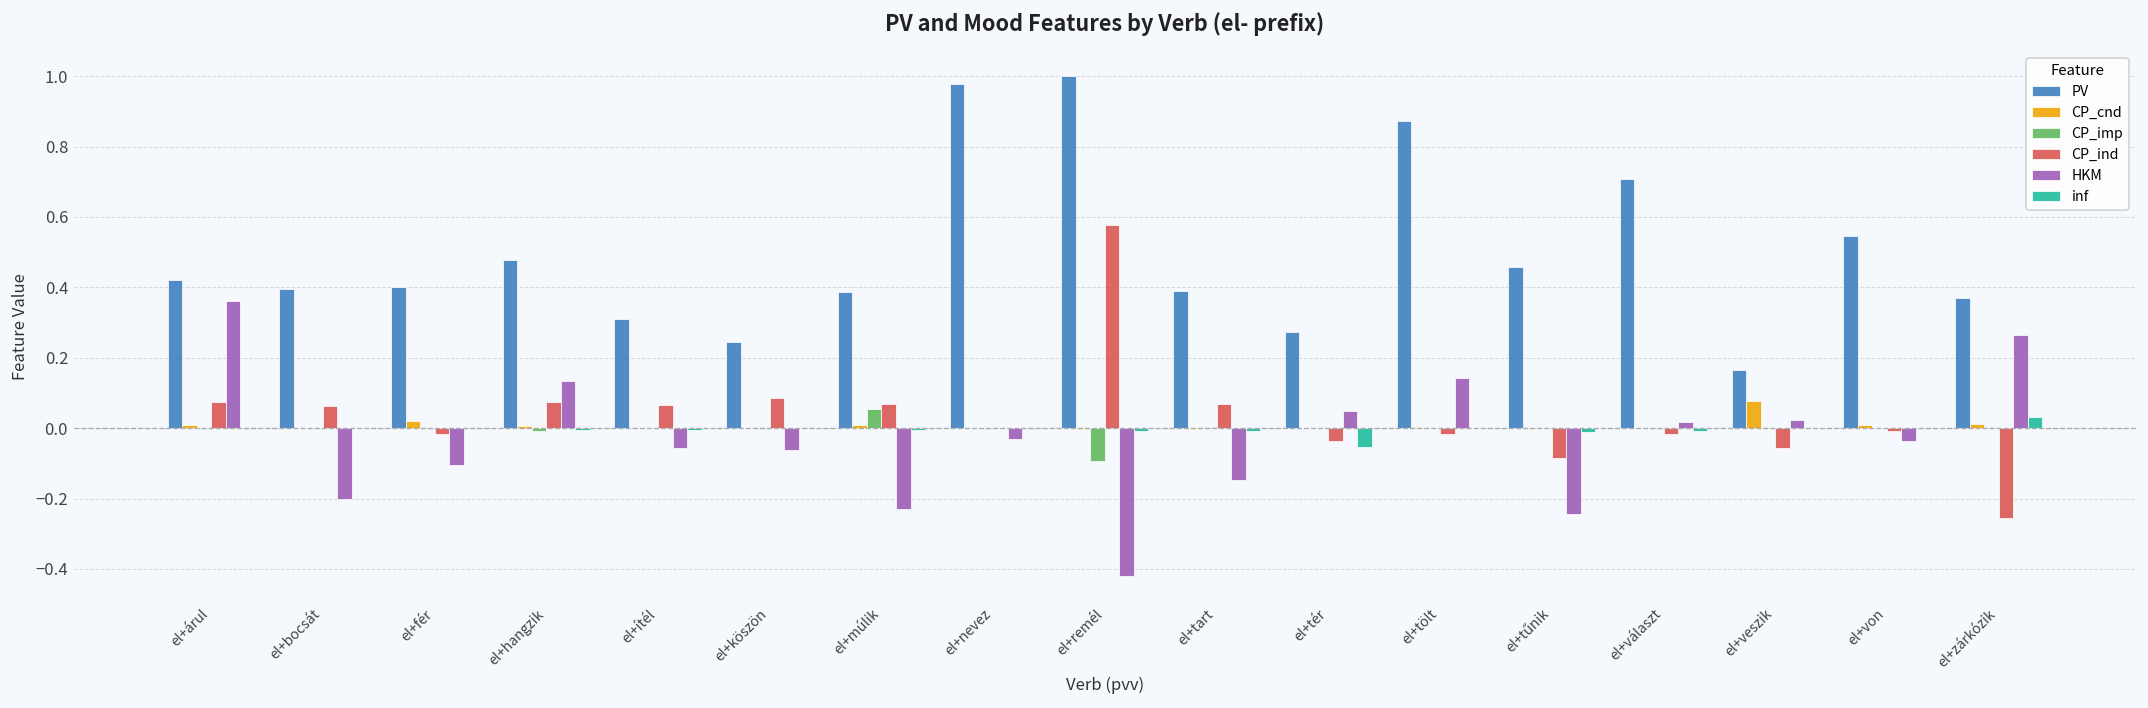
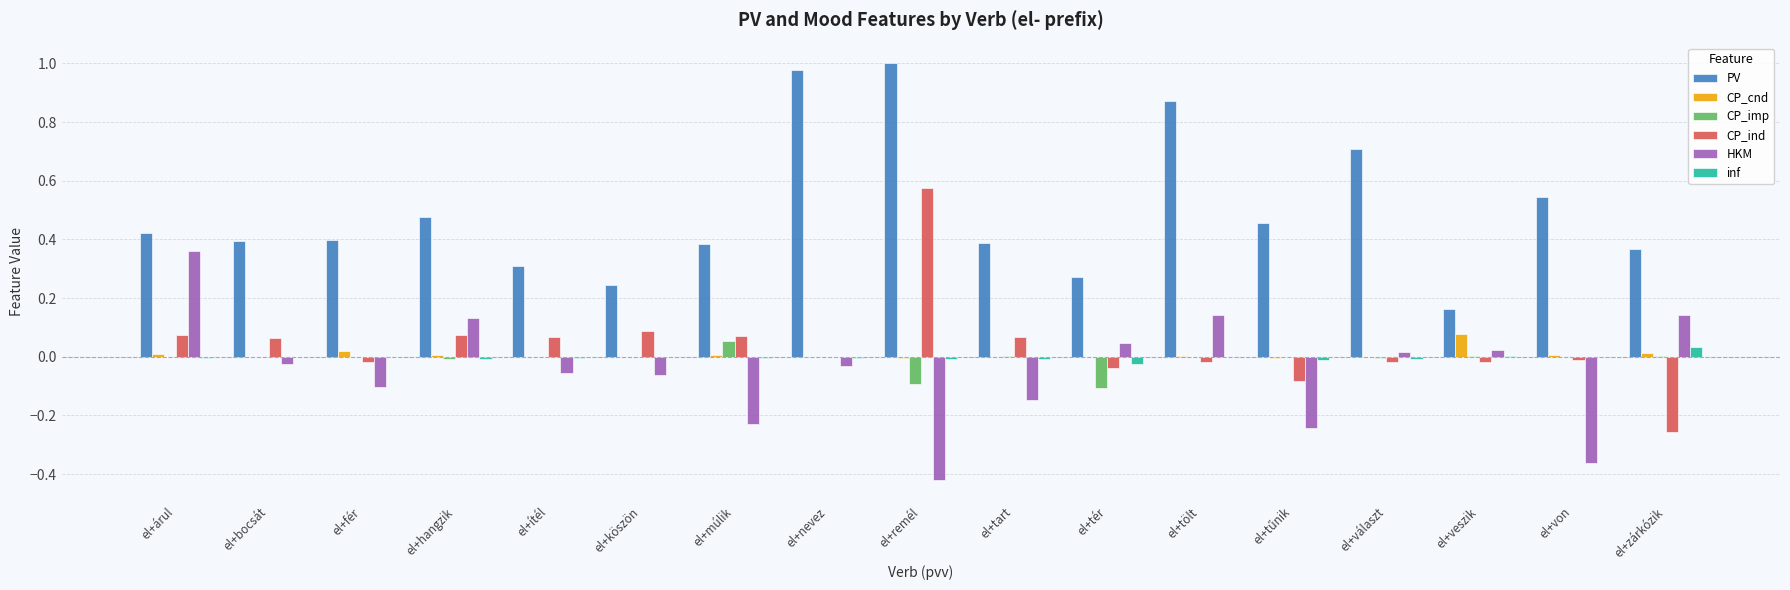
  {
    "PV": {
      "el+árul": 0.42,
      "el+bocsát": 0.39,
      "el+fér": 0.40,
      "el+hangzik": 0.48,
      "el+ítél": 0.31,
      "el+köszön": 0.24,
      "el+múlik": 0.39,
      "el+nevez": 0.98,
      "el+remél": 1.00,
      "el+tart": 0.39,
      "el+tér": 0.27,
      "el+tölt": 0.87,
      "el+tűnik": 0.46,
      "el+választ": 0.71,
      "el+veszik": 0.16,
      "el+von": 0.54,
      "el+zárkózik": 0.37
    },
    "CP_cnd": {
      "el+fér": 0.02,
      "el+veszik": 0.08,
      "el+zárkózik": 0.01
    },
    "CP_imp": {
      "el+múlik": 0.05,
      "el+remél": -0.09,
-     "el+tér": 0.00
+     "el+tér": -0.11
    },
    "CP_ind": {
      "el+árul": 0.08,
      "el+bocsát": 0.06,
      "el+fér": -0.02,
      "el+hangzik": 0.07,
      "el+ítél": 0.07,
      "el+köszön": 0.09,
      "el+múlik": 0.07,
      "el+remél": 0.58,
      "el+tart": 0.07,
      "el+tér": -0.04,
      "el+tölt": -0.02,
      "el+tűnik": -0.08,
      "el+választ": -0.02,
-     "el+veszik": -0.06,
+     "el+veszik": -0.02,
      "el+von": -0.01,
      "el+zárkózik": -0.25
    },
    "HKM": {
      "el+árul": 0.36,
-     "el+bocsát": -0.20,
+     "el+bocsát": -0.02,
      "el+fér": -0.10,
      "el+hangzik": 0.13,
      "el+ítél": -0.06,
      "el+köszön": -0.06,
      "el+múlik": -0.23,
      "el+nevez": -0.03,
      "el+remél": -0.42,
      "el+tart": -0.15,
      "el+tér": 0.05,
      "el+tölt": 0.14,
      "el+tűnik": -0.24,
      "el+választ": 0.02,
      "el+veszik": 0.02,
-     "el+von": -0.04,
-     "el+zárkózik": 0.26
+     "el+von": -0.36,
+     "el+zárkózik": 0.14
    },
    "inf": {
      "el+remél": -0.01,
-     "el+tér": -0.05,
+     "el+tér": -0.02,
      "el+tűnik": -0.01,
      "el+választ": -0.01,
      "el+zárkózik": 0.03
    }
  }
